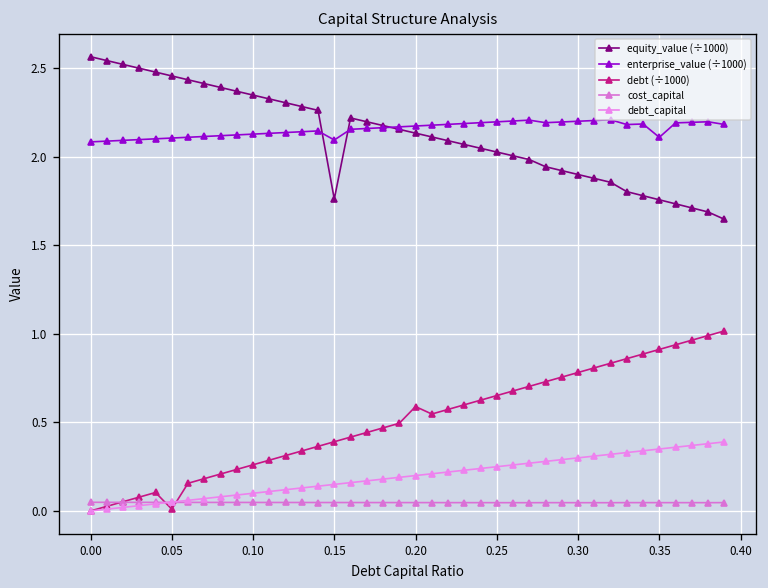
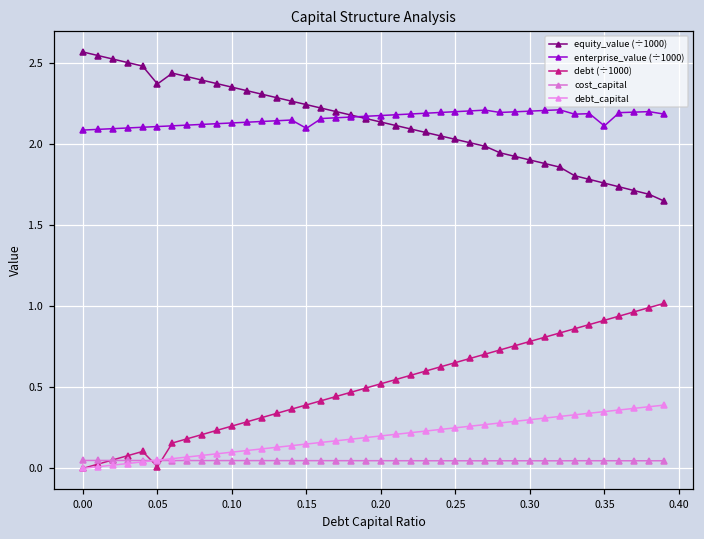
  {
    "equity_value (÷1000)": {
      "0.00": 2.57,
-     "0.05": 2.46,
+     "0.05": 2.37,
      "0.10": 2.35,
-     "0.15": 1.76,
+     "0.15": 2.24,
      "0.20": 2.13,
      "0.25": 2.03,
      "0.30": 1.90,
      "0.35": 1.76
    },
    "enterprise_value (÷1000)": {
      "0.00": 2.09,
      "0.05": 2.11,
      "0.10": 2.13,
      "0.15": 2.10,
      "0.20": 2.17,
      "0.25": 2.20,
      "0.30": 2.20,
      "0.35": 2.11
    },
    "debt (÷1000)": {
      "0.05": 0.01,
      "0.10": 0.26,
      "0.15": 0.39,
-     "0.20": 0.59,
+     "0.20": 0.52,
      "0.25": 0.65,
      "0.30": 0.78,
      "0.35": 0.91
    }
  }
